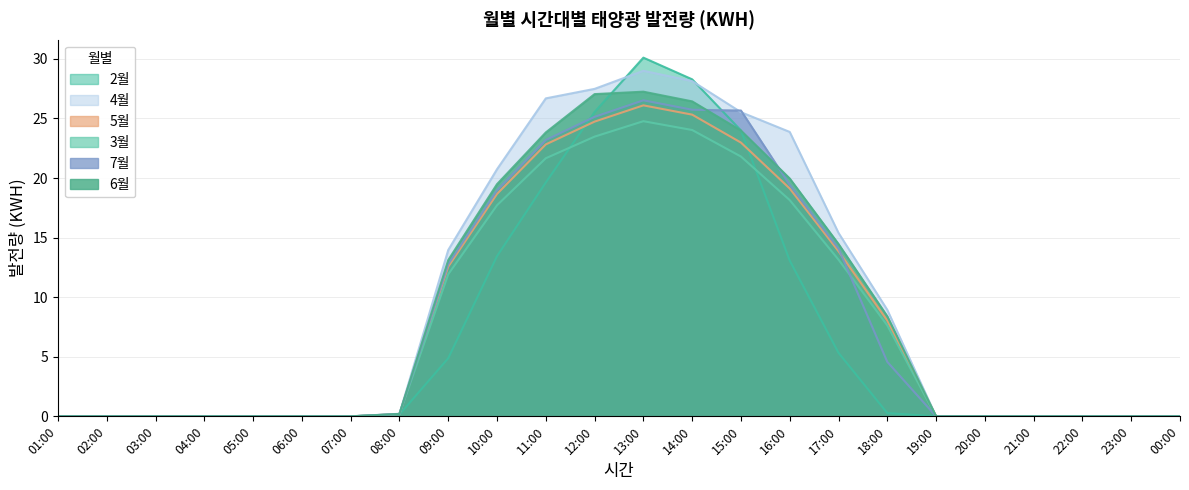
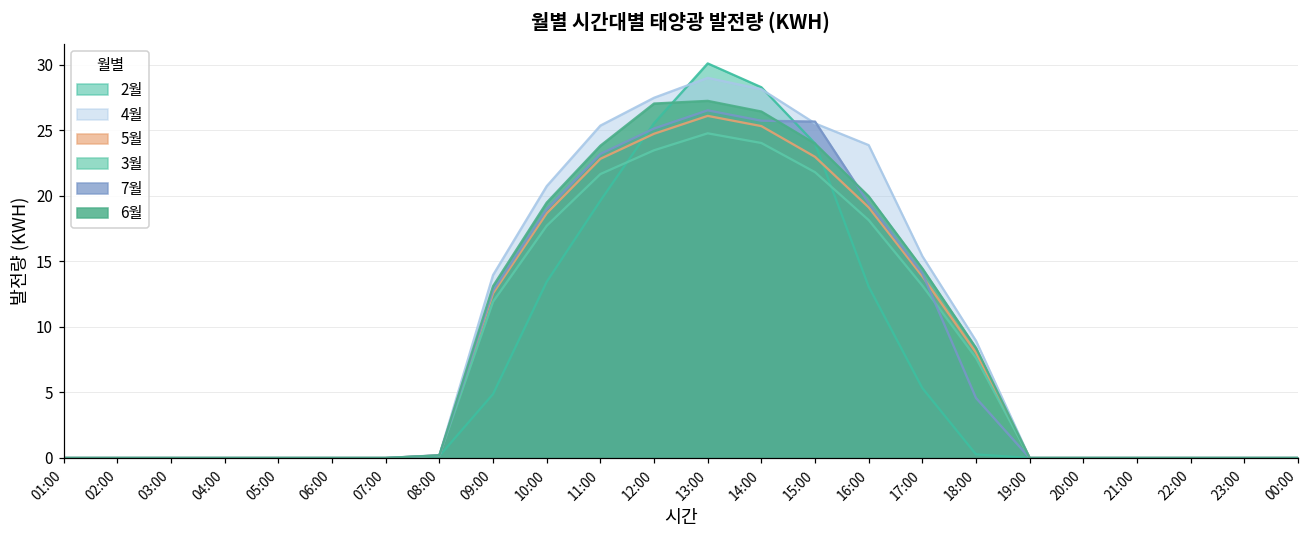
  {
    "4월": {
      "09:00": 14.0,
      "10:00": 20.7,
-     "11:00": 26.7,
+     "11:00": 25.4,
      "12:00": 27.5,
      "13:00": 29.0,
      "16:00": 23.9,
      "17:00": 15.4,
      "18:00": 8.9
    },
    "5월": {
      "10:00": 18.7,
      "11:00": 22.8,
      "12:00": 24.7,
      "13:00": 26.1,
      "14:00": 25.3,
      "15:00": 23.0,
      "16:00": 19.1,
      "17:00": 13.9,
      "18:00": 8.0
    },
    "7월": {
      "10:00": 19.0,
      "11:00": 23.2,
      "12:00": 25.1,
      "13:00": 26.5,
      "14:00": 25.7,
      "16:00": 19.4,
      "17:00": 14.1,
      "18:00": 4.6
    }
  }
